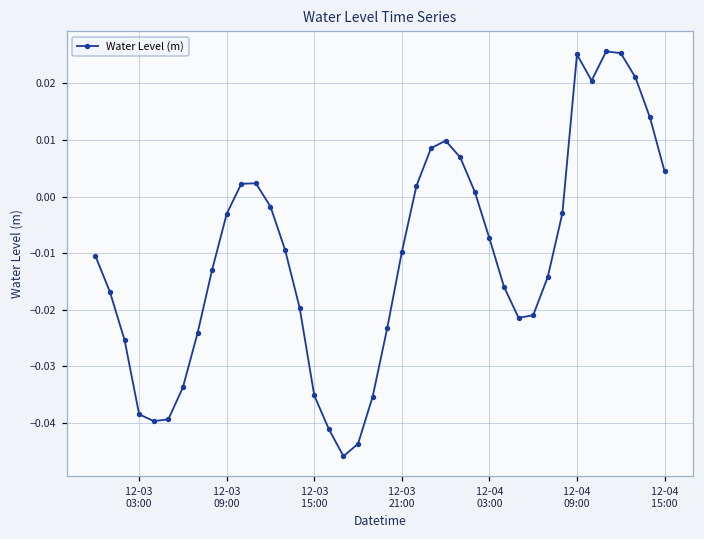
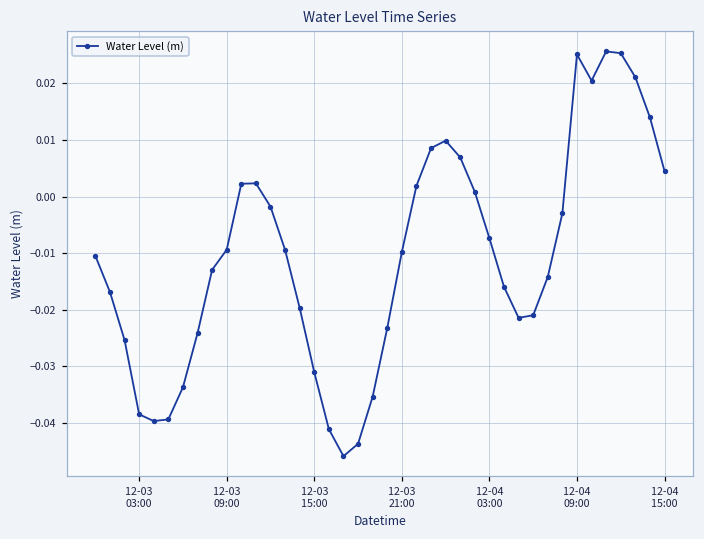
  {
    "12-03 03:00": -0.038,
-   "12-03 09:00": -0.003,
-   "12-03 15:00": -0.035,
+   "12-03 09:00": -0.009,
+   "12-03 15:00": -0.031,
    "12-03 21:00": -0.010,
    "12-04 03:00": -0.007,
    "12-04 09:00": 0.025,
    "12-04 15:00": 0.004
  }
